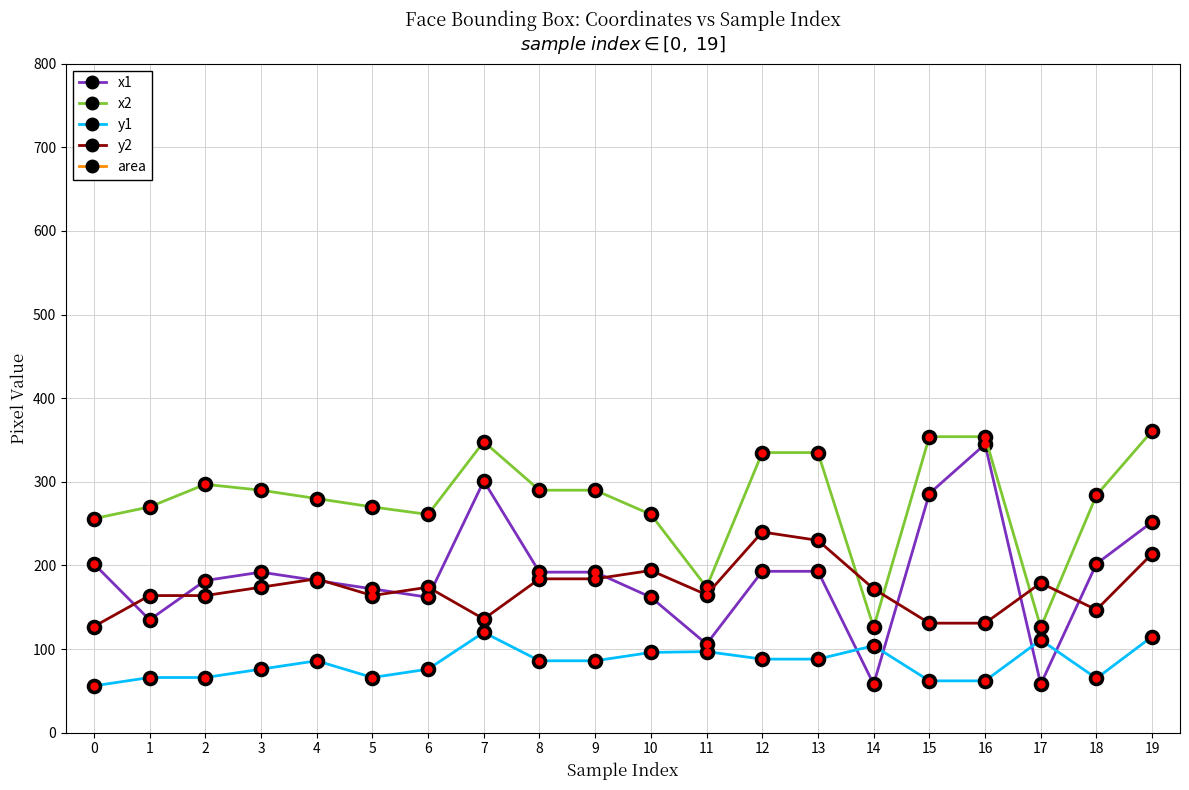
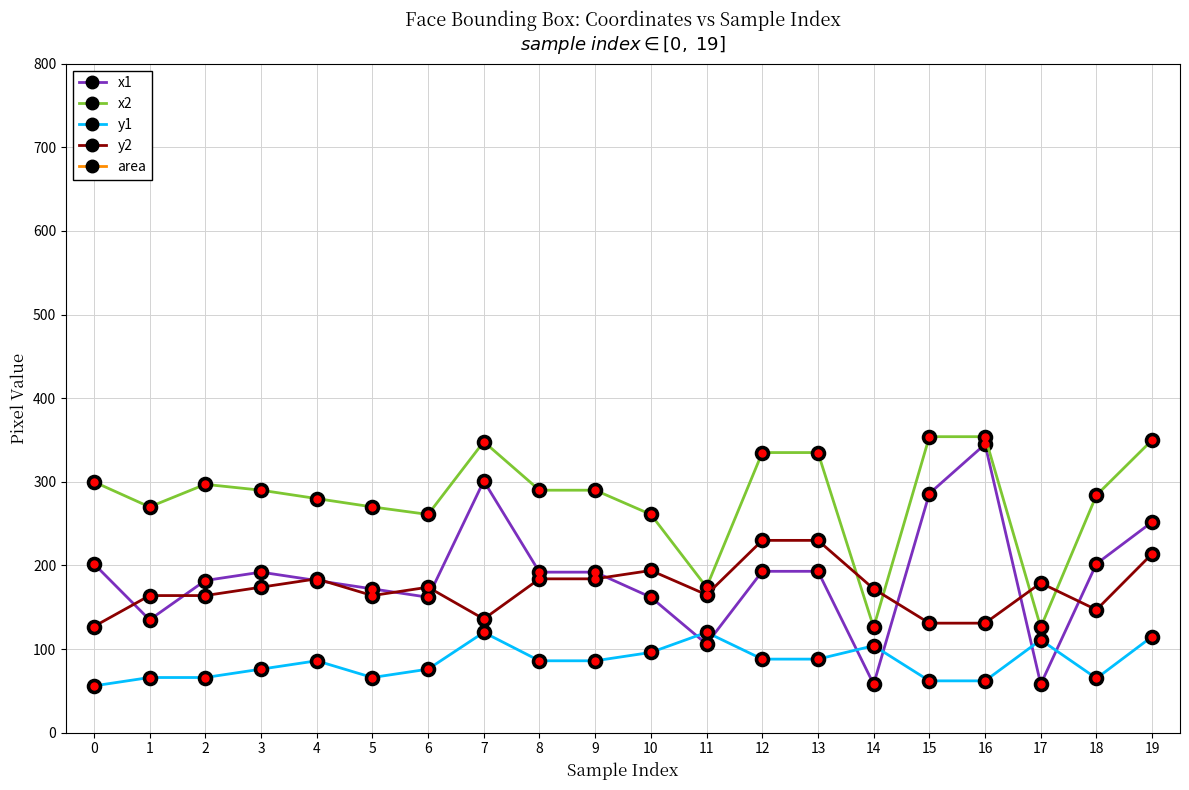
  {
    "x1": {
      "0": 200,
      "1": 140,
      "2": 180,
      "3": 190,
      "5": 170,
      "6": 160,
      "7": 300,
      "8": 190,
      "9": 190,
      "10": 160,
      "11": 110,
      "12": 190,
      "13": 190,
      "14": 60,
      "15": 290,
      "16": 350,
      "17": 60,
      "18": 200,
      "19": 250
    },
    "x2": {
-     "0": 260,
+     "0": 300,
      "1": 270,
      "2": 300,
      "3": 290,
      "4": 280,
      "5": 270,
      "6": 260,
      "7": 350,
      "8": 290,
      "9": 290,
      "10": 260,
      "11": 170,
      "12": 340,
      "13": 340,
      "14": 130,
      "15": 350,
      "16": 350,
      "17": 130,
      "18": 280,
-     "19": 360
+     "19": 350
    },
    "y1": {
      "0": 60,
      "1": 70,
      "2": 70,
      "3": 80,
      "4": 90,
      "5": 70,
      "6": 80,
      "7": 120,
      "8": 90,
      "9": 90,
      "10": 100,
-     "11": 100,
+     "11": 120,
      "12": 90,
      "13": 90,
      "14": 100,
      "15": 60,
      "16": 60,
      "17": 110,
      "18": 70,
      "19": 120
    },
    "y2": {
      "0": 130,
      "1": 160,
      "2": 160,
      "3": 170,
      "5": 160,
      "6": 170,
      "7": 140,
      "8": 180,
      "9": 180,
      "10": 190,
      "11": 170,
-     "12": 240,
+     "12": 230,
      "13": 230,
      "14": 170,
      "15": 130,
      "16": 130,
      "17": 180,
      "18": 150,
      "19": 210
    }
  }
